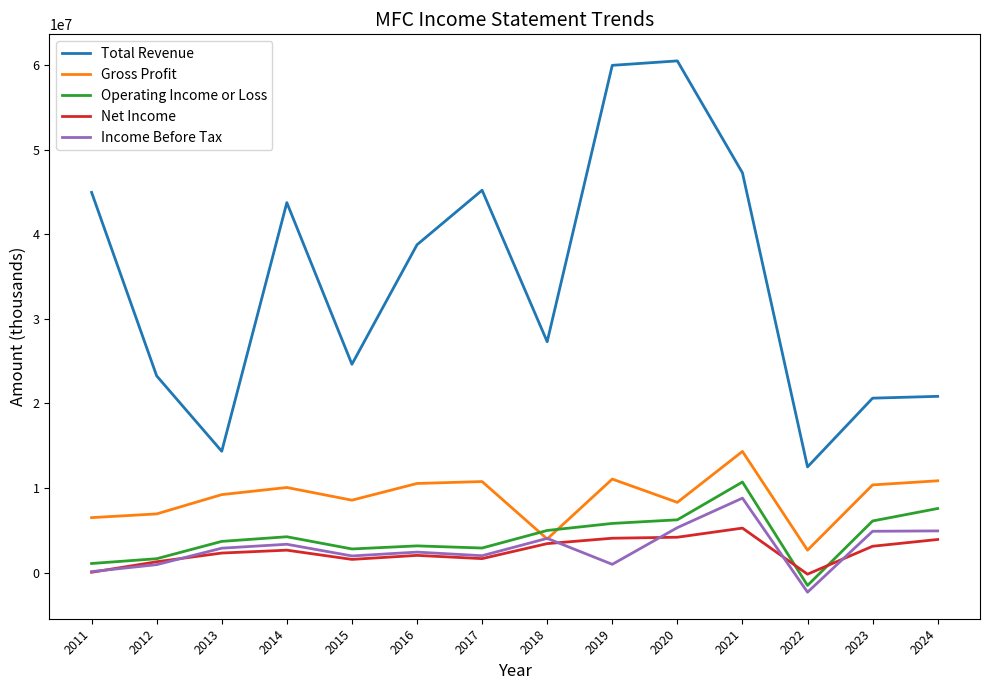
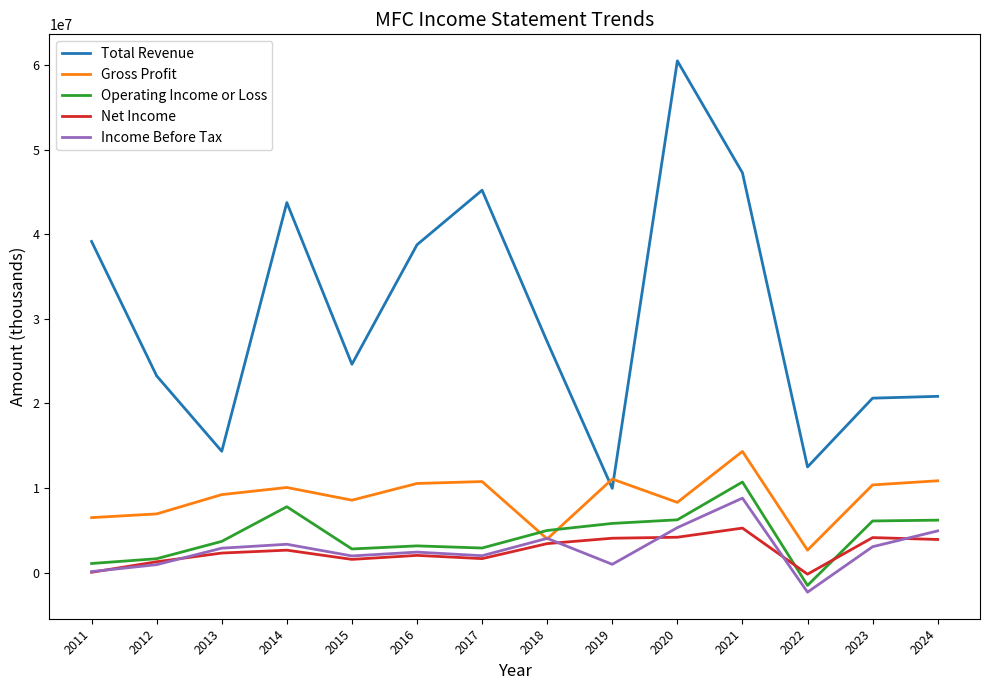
  {
    "Total Revenue": {
-     "2011": 45000000,
+     "2011": 39000000,
      "2012": 23000000,
      "2013": 14000000,
      "2014": 44000000,
      "2015": 25000000,
      "2016": 39000000,
      "2017": 45000000,
      "2018": 27000000,
-     "2019": 60000000,
+     "2019": 10000000,
      "2020": 61000000,
      "2021": 47000000,
      "2022": 12000000,
      "2023": 21000000,
      "2024": 21000000
    },
    "Gross Profit": {
      "2011": 7000000,
      "2012": 7000000,
      "2013": 9000000,
      "2014": 10000000,
      "2015": 9000000,
      "2016": 11000000,
      "2017": 11000000,
      "2019": 11000000,
      "2020": 8000000,
      "2021": 14000000,
      "2022": 3000000,
      "2023": 10000000,
      "2024": 11000000
    },
    "Operating Income or Loss": {
      "2011": 1000000,
      "2012": 2000000,
      "2013": 4000000,
-     "2014": 4000000,
+     "2014": 8000000,
      "2015": 3000000,
      "2016": 3000000,
      "2017": 3000000,
      "2018": 5000000,
      "2019": 6000000,
      "2020": 6000000,
      "2021": 11000000,
      "2022": -2000000,
      "2023": 6000000,
-     "2024": 8000000
+     "2024": 6000000
    },
    "Net Income": {
      "2012": 1000000,
      "2013": 2000000,
      "2014": 3000000,
      "2015": 2000000,
      "2016": 2000000,
      "2017": 2000000,
      "2018": 3000000,
      "2019": 4000000,
      "2020": 4000000,
      "2021": 5000000,
      "2022": 0,
-     "2023": 3000000,
+     "2023": 4000000,
      "2024": 4000000
    },
    "Income Before Tax": {
      "2012": 1000000,
      "2013": 3000000,
      "2014": 3000000,
      "2015": 2000000,
      "2016": 2000000,
      "2017": 2000000,
      "2019": 1000000,
      "2020": 5000000,
      "2021": 9000000,
      "2022": -2000000,
-     "2023": 5000000,
+     "2023": 3000000,
      "2024": 5000000
    }
  }
